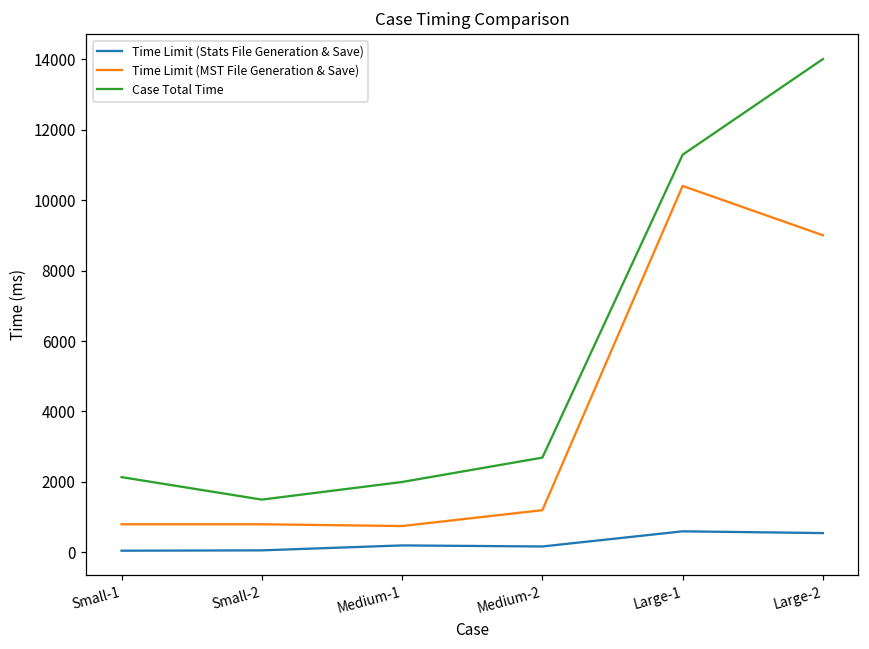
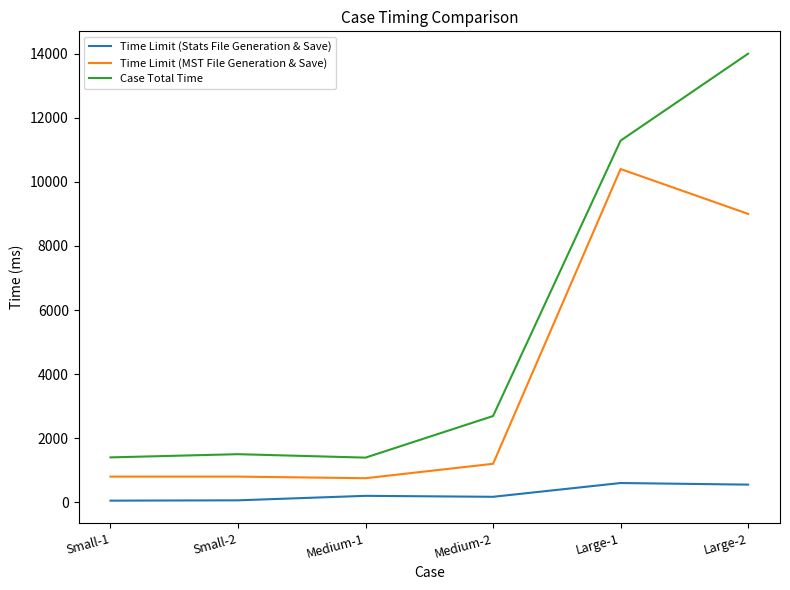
  {
    "Time Limit (Stats File Generation & Save)": {
      "Small-1": 100,
      "Small-2": 100,
      "Medium-1": 200,
      "Medium-2": 200,
      "Large-1": 600,
      "Large-2": 600
    },
    "Time Limit (MST File Generation & Save)": {
      "Small-1": 800,
      "Small-2": 800,
      "Medium-1": 800,
      "Medium-2": 1200,
      "Large-1": 10400,
      "Large-2": 9000
    },
    "Case Total Time": {
-     "Small-1": 2100,
+     "Small-1": 1400,
      "Small-2": 1500,
-     "Medium-1": 2000,
+     "Medium-1": 1400,
      "Medium-2": 2700,
      "Large-1": 11300,
      "Large-2": 14000
    }
  }
